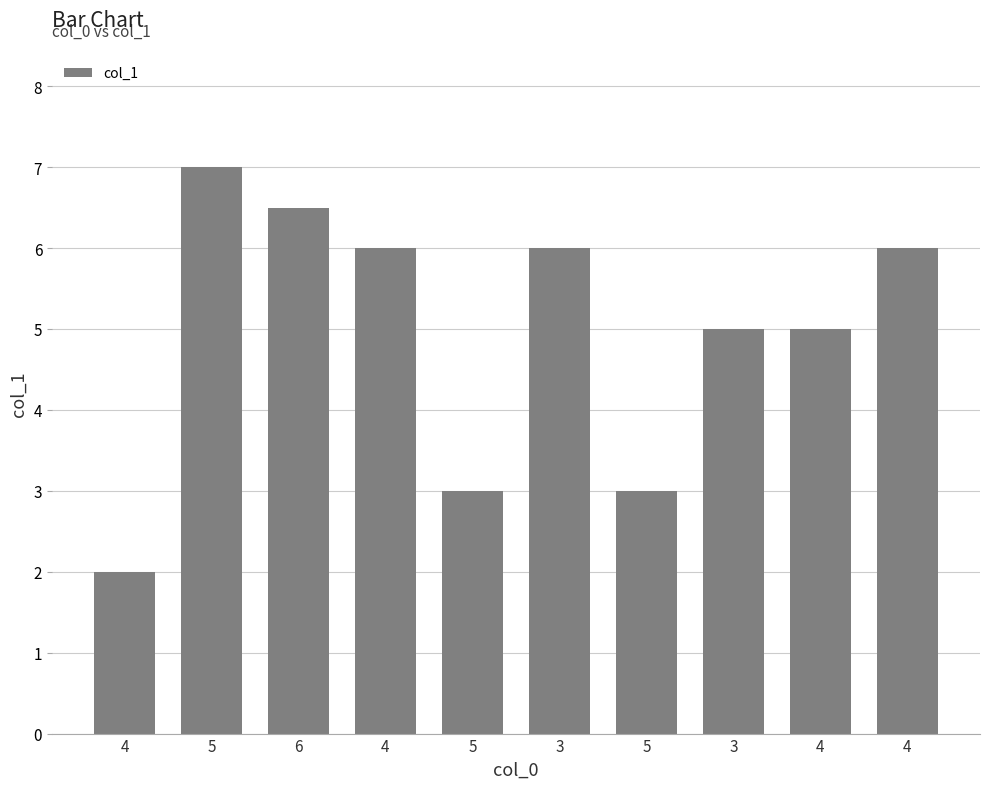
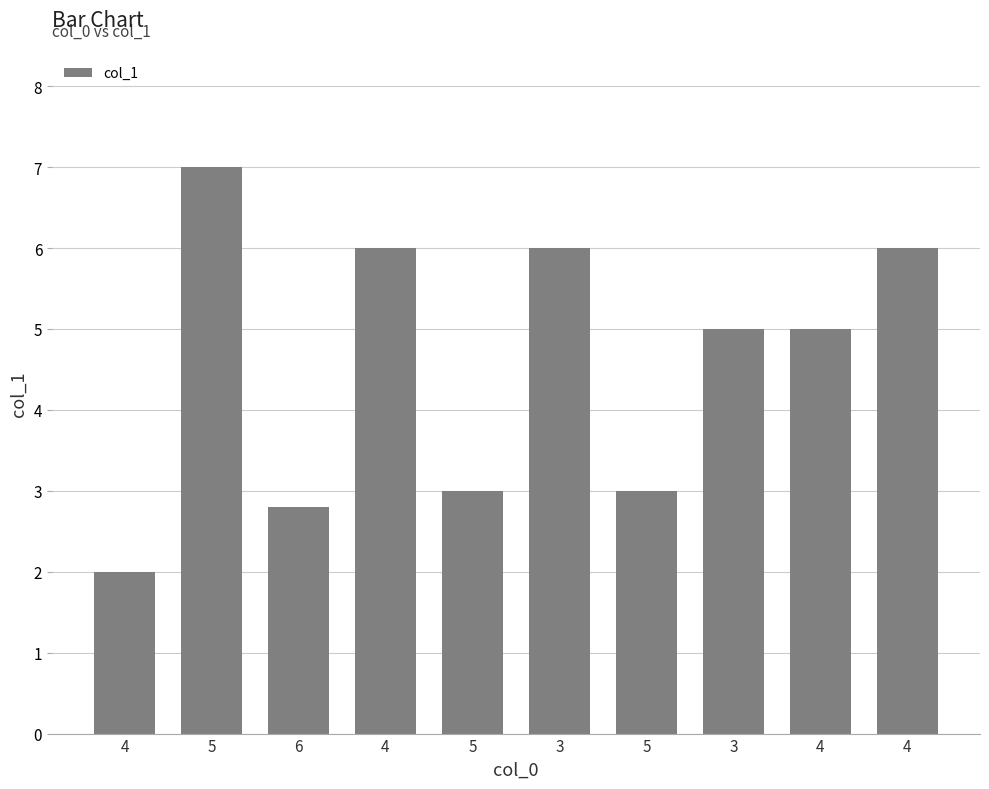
  {
-   "6": 6.5
+   "6": 2.8
  }
